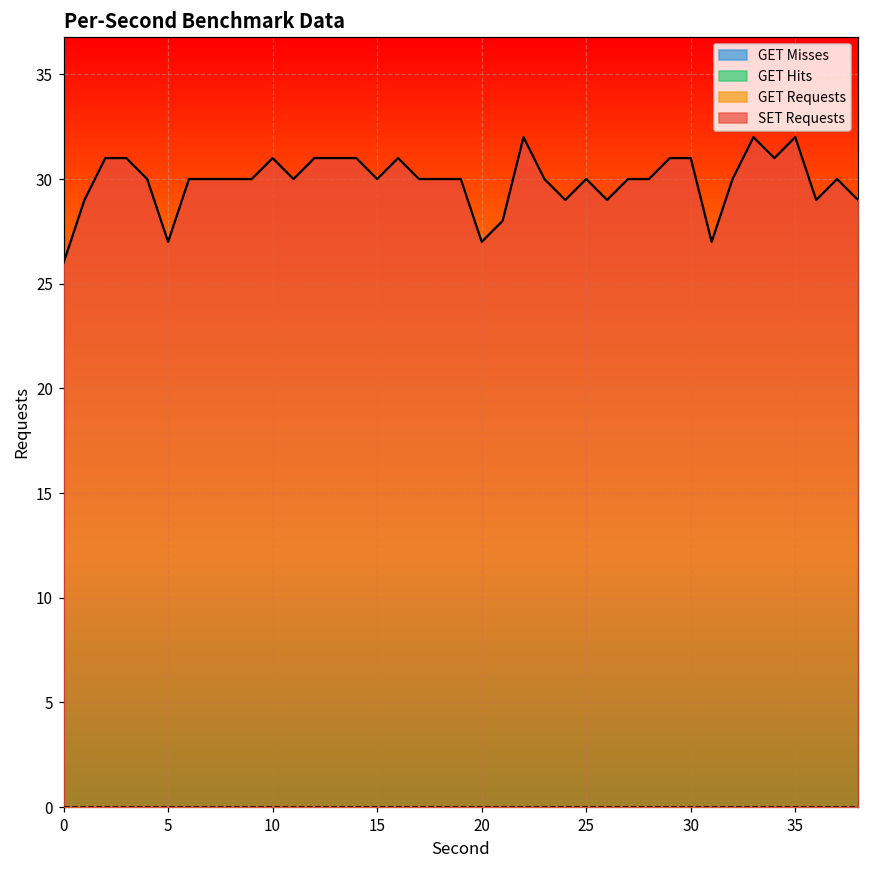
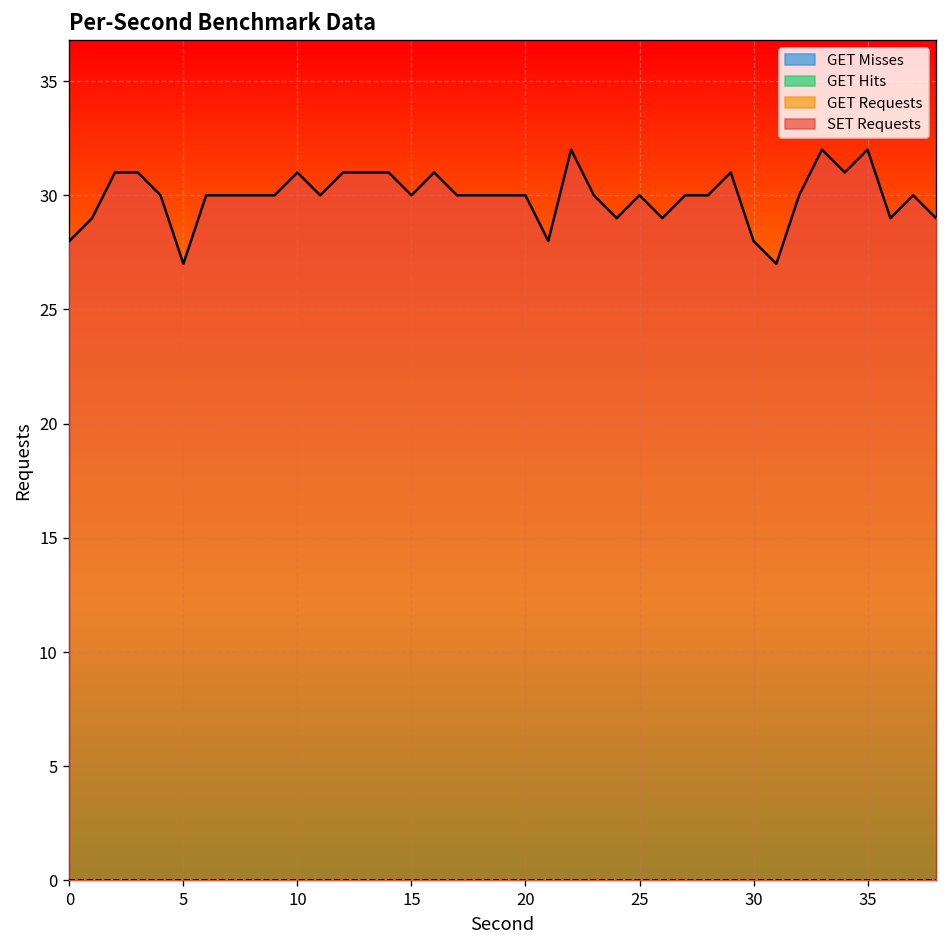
  {
    "GET Requests": {
      "0": 0,
      "5": 0,
      "10": 0,
      "15": 0,
      "20": 0,
      "25": 0,
      "30": 0,
      "35": 0
    },
    "SET Requests": {
-     "0": 26,
+     "0": 28,
      "5": 27,
      "10": 31,
      "15": 30,
-     "20": 27,
+     "20": 30,
      "25": 30,
-     "30": 31,
+     "30": 28,
      "35": 32
    }
  }
